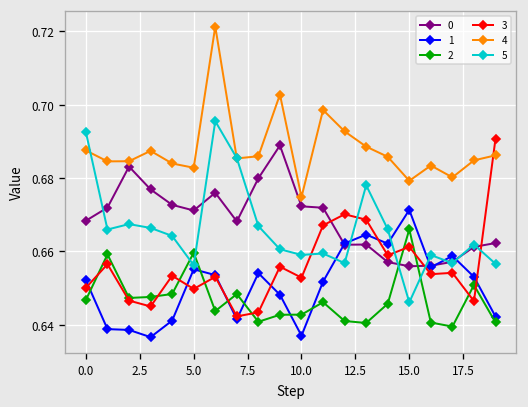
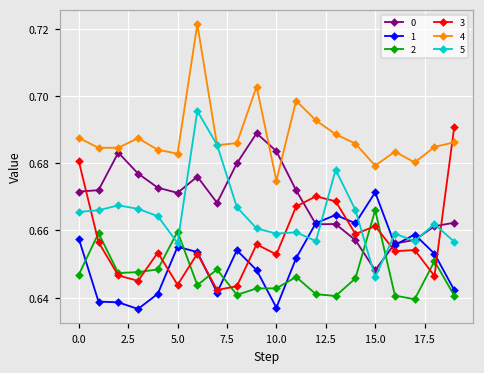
  {
    "0": {
-     "0.0": 0.668,
+     "0.0": 0.672,
      "5.0": 0.671,
-     "10.0": 0.672,
-     "15.0": 0.656
+     "10.0": 0.684,
+     "15.0": 0.648
    },
    "1": {
-     "0.0": 0.652,
+     "0.0": 0.658,
      "5.0": 0.655,
      "10.0": 0.637,
      "15.0": 0.671
    },
    "2": {
      "0.0": 0.647,
      "5.0": 0.660,
      "10.0": 0.643,
      "15.0": 0.666
    },
    "3": {
-     "0.0": 0.650,
-     "5.0": 0.650,
+     "0.0": 0.681,
+     "5.0": 0.644,
      "10.0": 0.653,
      "15.0": 0.661
    },
    "4": {
      "0.0": 0.688,
      "5.0": 0.683,
      "10.0": 0.675,
      "15.0": 0.679
    },
    "5": {
-     "0.0": 0.692,
+     "0.0": 0.666,
      "5.0": 0.656,
      "10.0": 0.659,
      "15.0": 0.646
    }
  }
